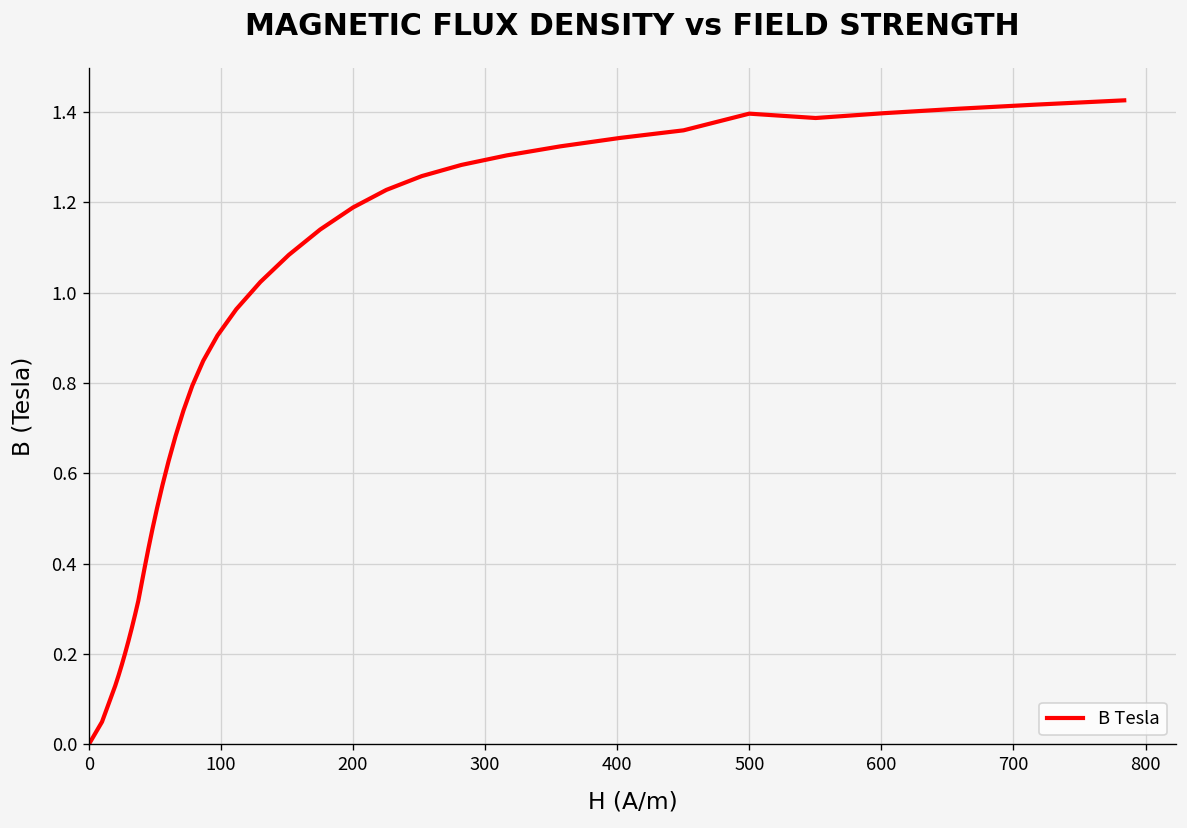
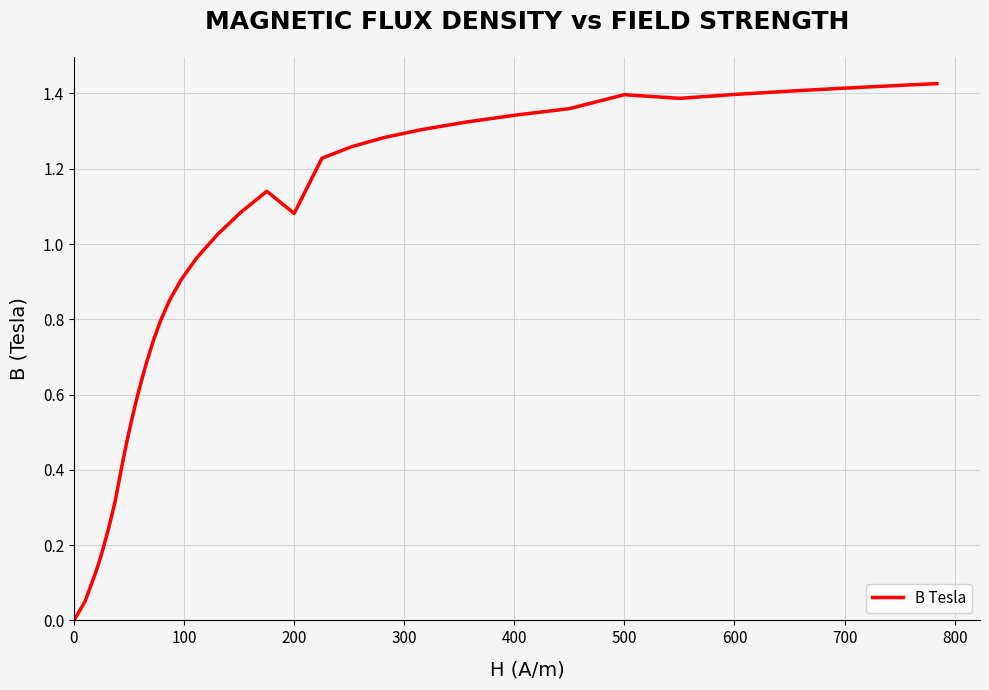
  {
    "0": 0.00,
-   "200": 1.19,
+   "200": 1.08,
    "500": 1.40
  }
